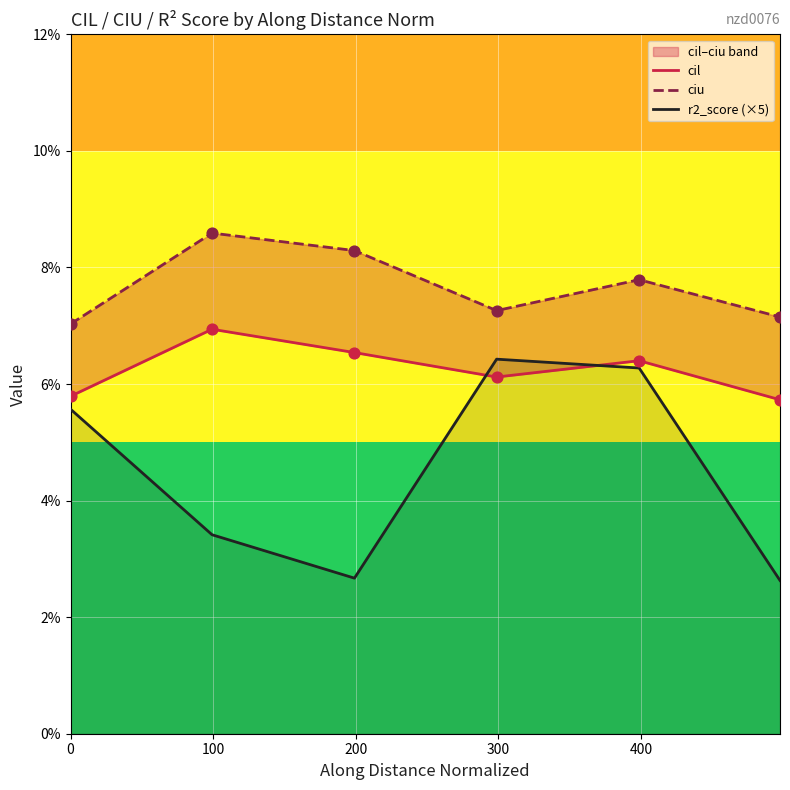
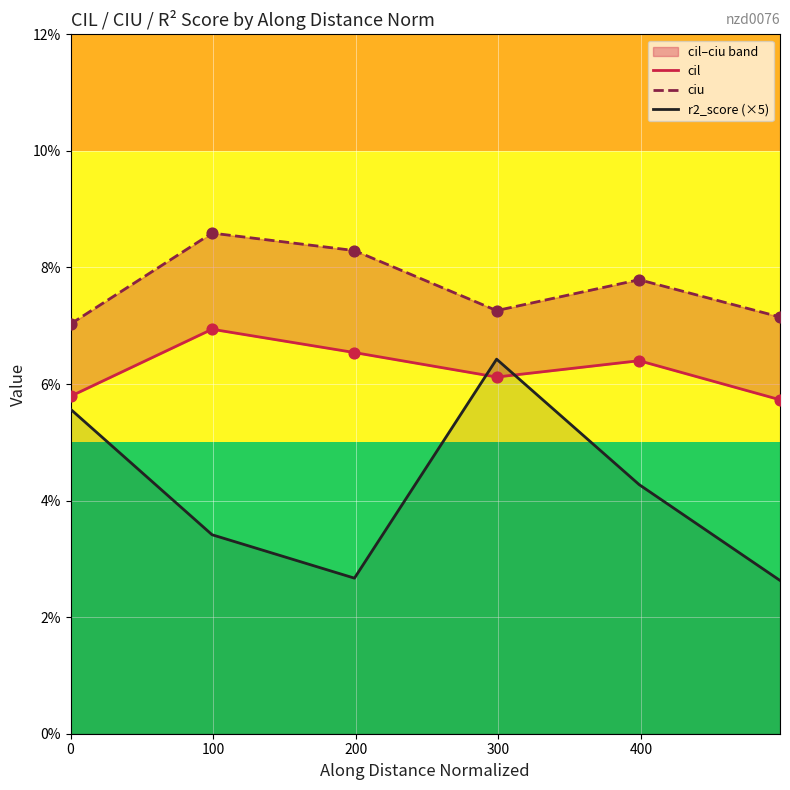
  {
    "r2_score (×5)": {
      "0": "5.6%",
      "100": "3.4%",
      "200": "2.7%",
      "300": "6.4%",
-     "400": "6.3%"
+     "400": "4.3%"
    }
  }
